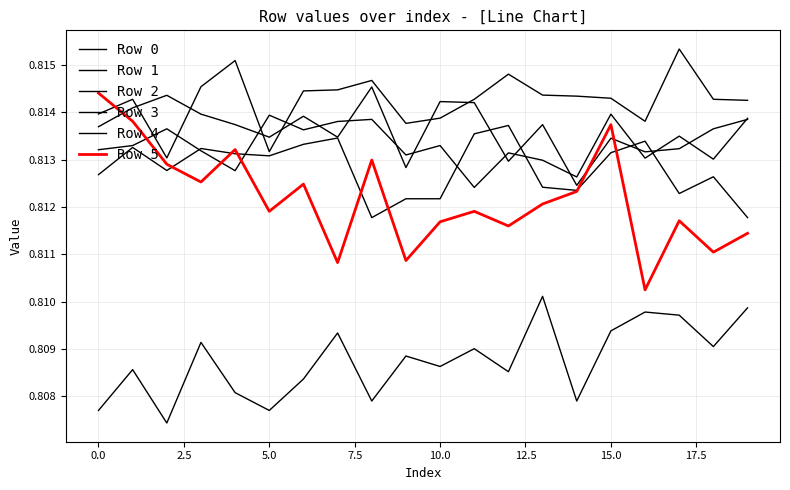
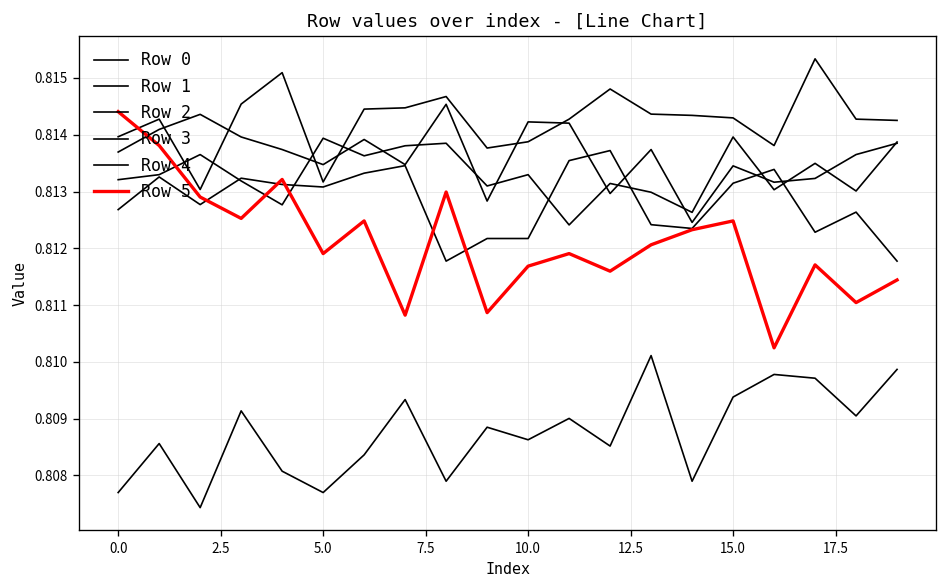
  {
    "Row 5": {
      "0.0": 0.8144,
      "5.0": 0.8119,
      "10.0": 0.8117,
-     "15.0": 0.8137
+     "15.0": 0.8125
    }
  }
